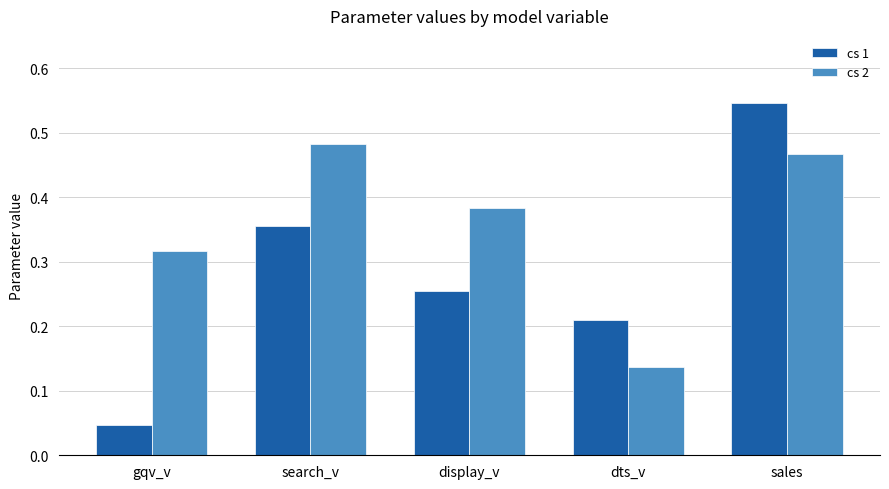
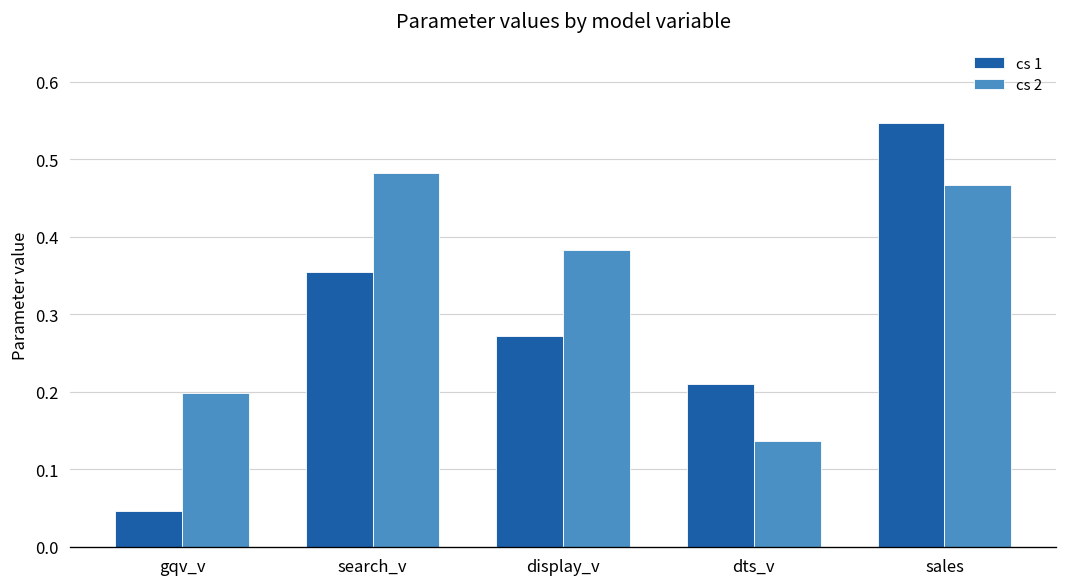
  {
    "cs 1": {
      "gqv_v": 0.05,
      "search_v": 0.35,
-     "display_v": 0.25,
+     "display_v": 0.27,
      "dts_v": 0.21,
      "sales": 0.55
    },
    "cs 2": {
-     "gqv_v": 0.32,
+     "gqv_v": 0.20,
      "search_v": 0.48,
      "display_v": 0.38,
      "dts_v": 0.14,
      "sales": 0.47
    }
  }
